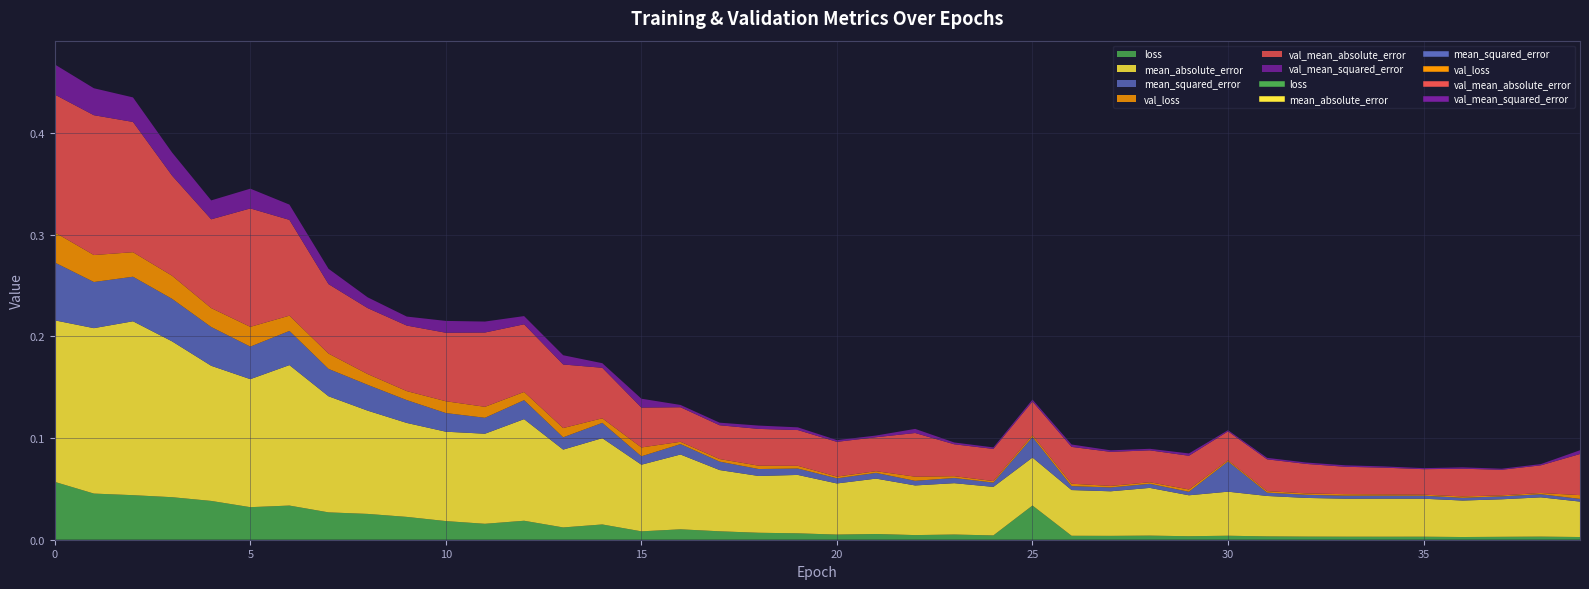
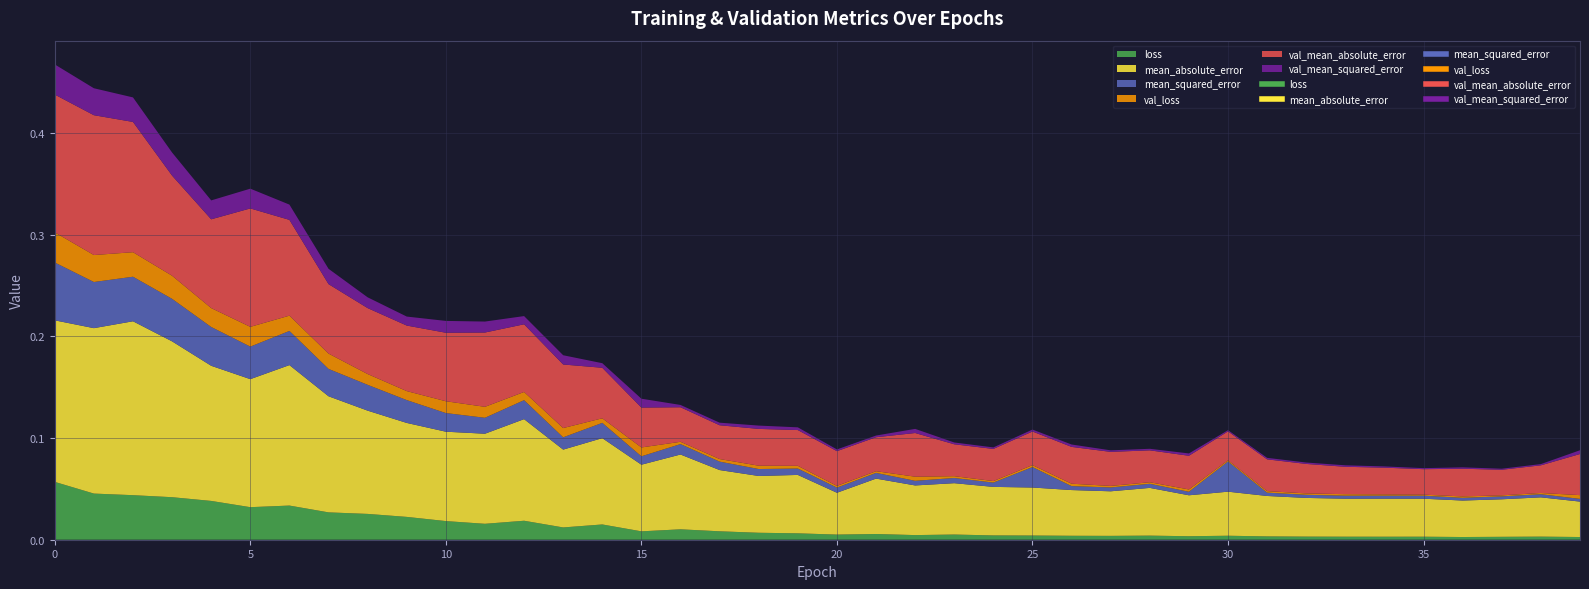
  {
    "loss": {
      "0": 0.057,
      "5": 0.032,
      "10": 0.018,
      "15": 0.008,
      "20": 0.005,
-     "25": 0.034,
+     "25": 0.004,
      "30": 0.004,
      "35": 0.003
    },
    "mean_absolute_error": {
      "0": 0.159,
      "5": 0.126,
      "10": 0.088,
      "15": 0.066,
-     "20": 0.050,
+     "20": 0.041,
      "25": 0.047,
      "30": 0.043,
      "35": 0.037
    },
    "mean_squared_error": {
      "0": 0.057,
      "5": 0.032,
      "10": 0.018,
      "15": 0.008
    },
    "val_loss": {
      "0": 0.030,
      "5": 0.019,
      "10": 0.012,
      "15": 0.009
    },
    "val_mean_absolute_error": {
      "0": 0.135,
      "5": 0.116,
      "10": 0.067,
      "15": 0.039
    },
    "val_mean_squared_error": {
      "0": 0.030,
      "5": 0.019,
      "10": 0.012,
      "15": 0.009
    }
  }
